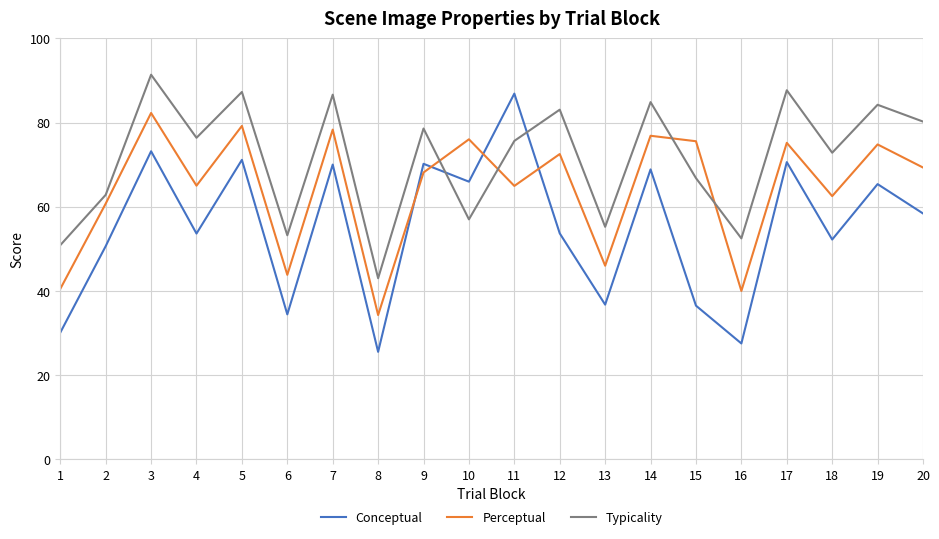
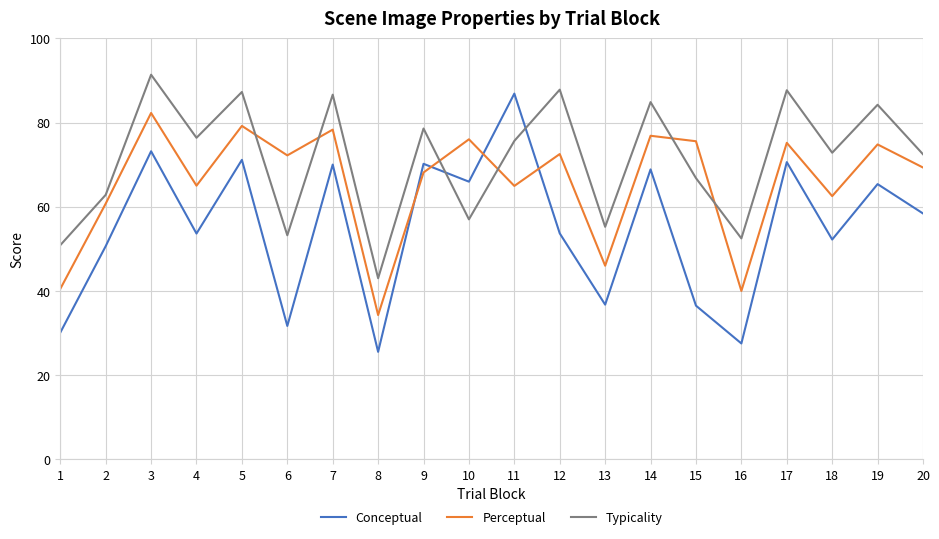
  {
    "Conceptual": {
      "1": 30,
      "2": 51,
      "3": 73,
      "4": 54,
      "5": 71,
-     "6": 34,
+     "6": 32,
      "7": 70,
      "8": 26,
      "9": 70,
      "10": 66,
      "11": 87,
      "12": 54,
      "13": 37,
      "14": 69,
      "15": 37,
      "16": 28,
      "17": 71,
      "18": 52,
      "19": 65,
      "20": 58
    },
    "Perceptual": {
      "1": 41,
      "2": 61,
      "3": 82,
      "4": 65,
      "5": 79,
-     "6": 44,
+     "6": 72,
      "7": 78,
      "8": 34,
      "9": 68,
      "10": 76,
      "11": 65,
      "12": 73,
      "13": 46,
      "14": 77,
      "15": 76,
      "16": 40,
      "17": 75,
      "18": 63,
      "19": 75,
      "20": 69
    },
    "Typicality": {
      "1": 51,
      "2": 63,
      "3": 91,
      "4": 76,
      "5": 87,
      "6": 53,
      "7": 87,
      "8": 43,
      "9": 79,
      "10": 57,
      "11": 76,
-     "12": 83,
+     "12": 88,
      "13": 55,
      "14": 85,
      "15": 67,
      "16": 52,
      "17": 88,
      "18": 73,
      "19": 84,
-     "20": 80
+     "20": 72
    }
  }
